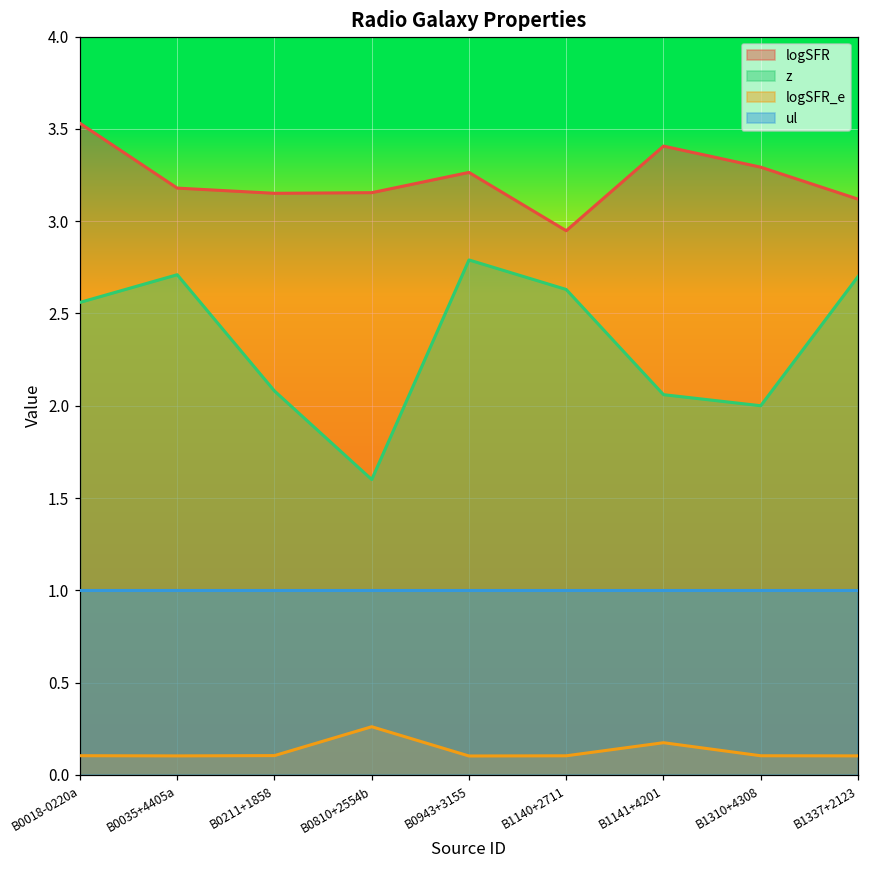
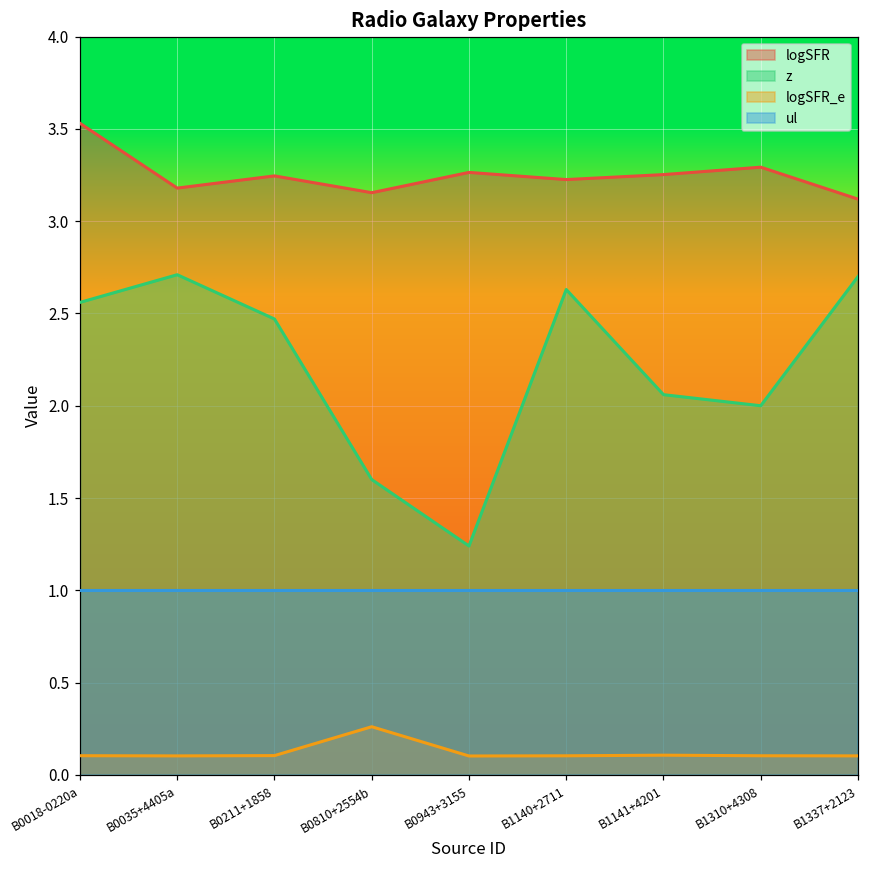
  {
    "logSFR": {
      "B0018-0220a": 3.53,
      "B0035+4405a": 3.18,
-     "B0211+1858": 3.15,
+     "B0211+1858": 3.25,
      "B0810+2554b": 3.15,
      "B0943+3155": 3.26,
-     "B1140+2711": 2.95,
-     "B1141+4201": 3.41,
+     "B1140+2711": 3.23,
+     "B1141+4201": 3.25,
      "B1310+4308": 3.29,
      "B1337+2123": 3.12
    },
    "z": {
      "B0018-0220a": 2.56,
      "B0035+4405a": 2.71,
-     "B0211+1858": 2.08,
+     "B0211+1858": 2.47,
      "B0810+2554b": 1.60,
-     "B0943+3155": 2.79,
+     "B0943+3155": 1.24,
      "B1140+2711": 2.63,
      "B1141+4201": 2.06,
      "B1310+4308": 2.00,
      "B1337+2123": 2.70
    },
    "logSFR_e": {
      "B0018-0220a": 0.10,
      "B0035+4405a": 0.10,
      "B0211+1858": 0.10,
      "B0810+2554b": 0.26,
      "B0943+3155": 0.10,
      "B1140+2711": 0.10,
-     "B1141+4201": 0.17,
+     "B1141+4201": 0.11,
      "B1310+4308": 0.10,
      "B1337+2123": 0.10
    },
    "ul": {
      "B0018-0220a": 1.00,
      "B0035+4405a": 1.00,
      "B0211+1858": 1.00,
      "B0810+2554b": 1.00,
      "B0943+3155": 1.00,
      "B1140+2711": 1.00,
      "B1141+4201": 1.00,
      "B1310+4308": 1.00,
      "B1337+2123": 1.00
    }
  }
